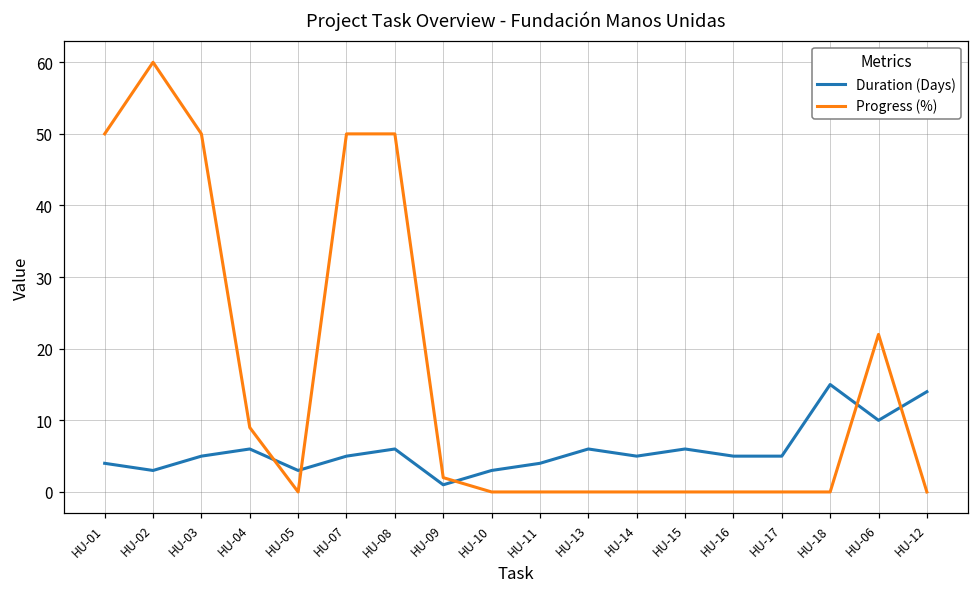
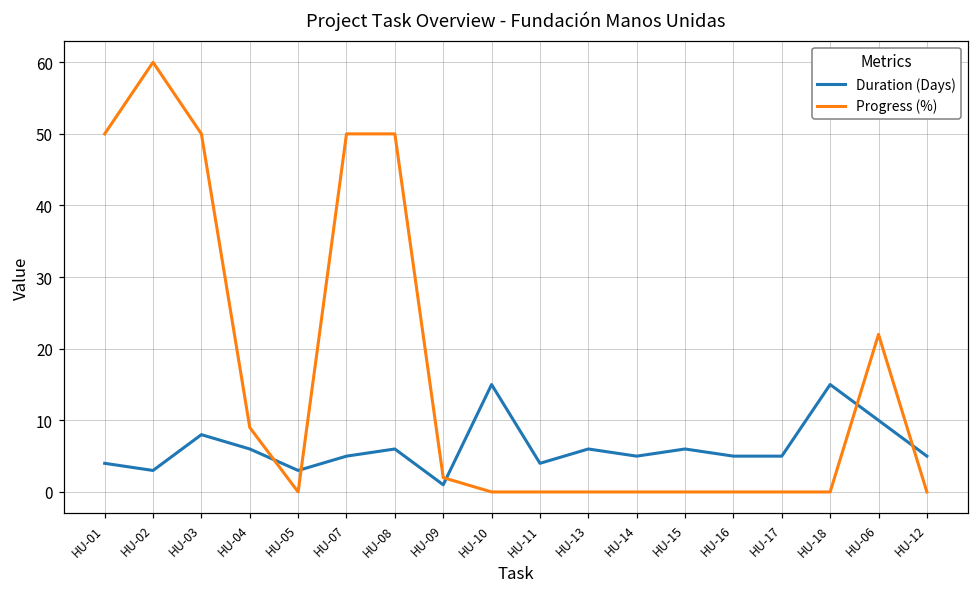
  {
    "Duration (Days)": {
      "HU-01": 4,
      "HU-02": 3,
-     "HU-03": 5,
+     "HU-03": 8,
      "HU-04": 6,
      "HU-05": 3,
      "HU-07": 5,
      "HU-08": 6,
      "HU-09": 1,
-     "HU-10": 3,
+     "HU-10": 15,
      "HU-11": 4,
      "HU-13": 6,
      "HU-14": 5,
      "HU-15": 6,
      "HU-16": 5,
      "HU-17": 5,
      "HU-18": 15,
      "HU-06": 10,
-     "HU-12": 14
+     "HU-12": 5
    },
    "Progress (%)": {
      "HU-01": 50,
      "HU-02": 60,
      "HU-03": 50,
      "HU-04": 9,
      "HU-05": 0,
      "HU-07": 50,
      "HU-08": 50,
      "HU-09": 2,
      "HU-10": 0,
      "HU-11": 0,
      "HU-13": 0,
      "HU-14": 0,
      "HU-15": 0,
      "HU-16": 0,
      "HU-17": 0,
      "HU-18": 0,
      "HU-06": 22,
      "HU-12": 0
    }
  }
